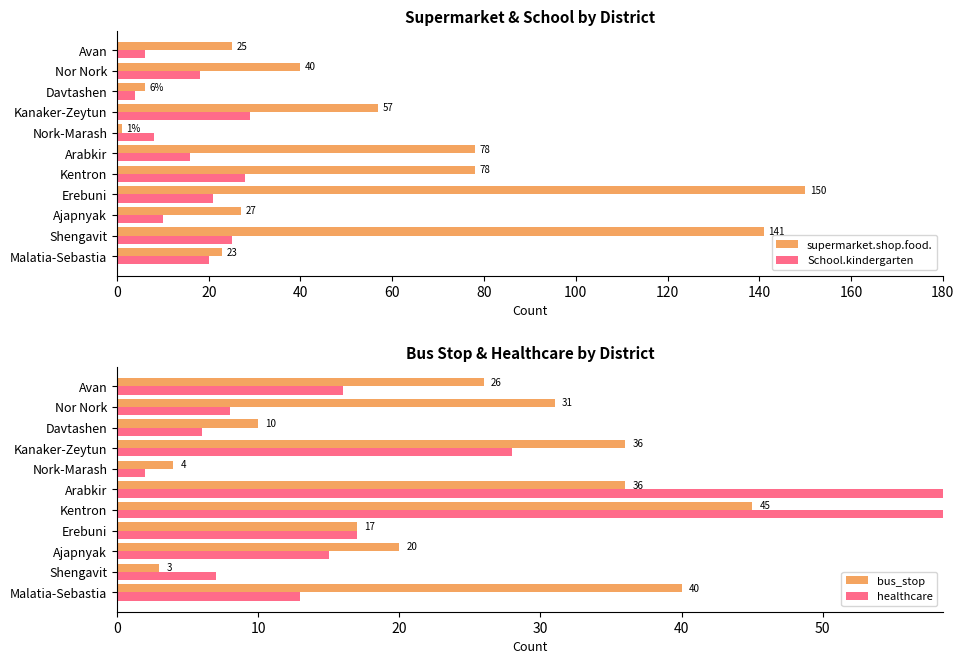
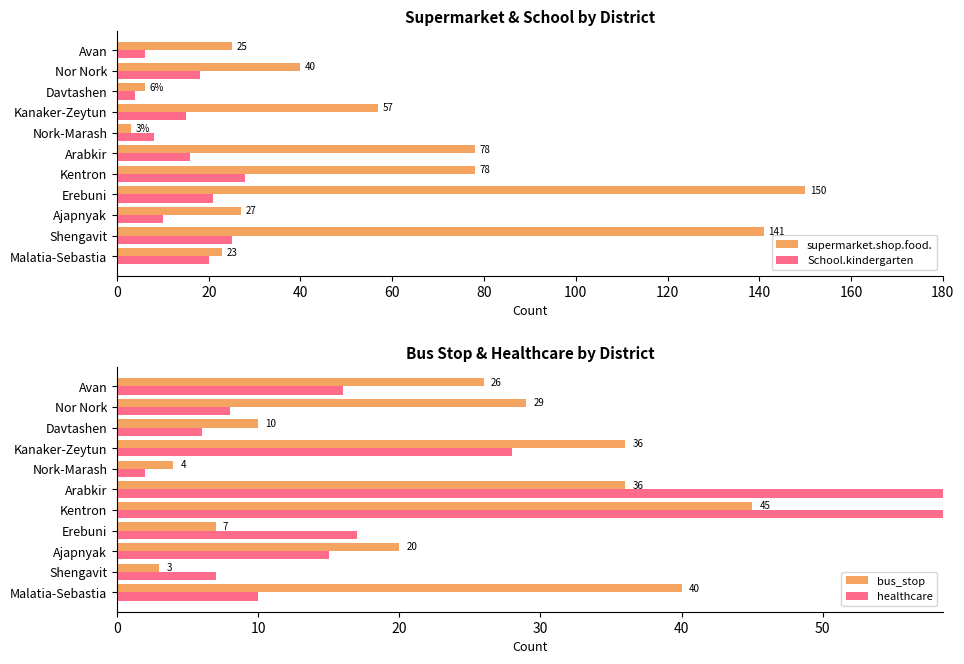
  {
    "Supermarket & School by District": {
      "supermarket.shop.food.": {
        "Avan": "25",
        "Nor Nork": "40",
        "Davtashen": "6%",
        "Kanaker-Zeytun": "57",
-       "Nork-Marash": "1%",
+       "Nork-Marash": "3%",
        "Arabkir": "78",
        "Kentron": "78",
        "Erebuni": "150",
        "Ajapnyak": "27",
        "Malatia-Sebastia": "23"
      },
      "School.kindergarten": {
        "Nor Nork": "18",
        "Davtashen": "4",
-       "Kanaker-Zeytun": "29",
+       "Kanaker-Zeytun": "15",
        "Nork-Marash": "8",
        "Arabkir": "16",
        "Kentron": "28",
        "Erebuni": "21",
        "Ajapnyak": "10",
        "Shengavit": "25",
        "Malatia-Sebastia": "20"
      }
    },
    "Bus Stop & Healthcare by District": {
      "bus_stop": {
        "Avan": "26",
-       "Nor Nork": "31",
+       "Nor Nork": "29",
        "Davtashen": "10",
        "Kanaker-Zeytun": "36",
        "Nork-Marash": "4",
        "Arabkir": "36",
        "Kentron": "45",
-       "Erebuni": "17",
+       "Erebuni": "7",
        "Ajapnyak": "20",
        "Shengavit": "3",
        "Malatia-Sebastia": "40"
      },
      "healthcare": {
        "Avan": "16",
        "Nor Nork": "8",
        "Davtashen": "6",
        "Kanaker-Zeytun": "28",
        "Nork-Marash": "2",
        "Ajapnyak": "15",
        "Shengavit": "7",
-       "Malatia-Sebastia": "13"
+       "Malatia-Sebastia": "10"
      }
    }
  }
